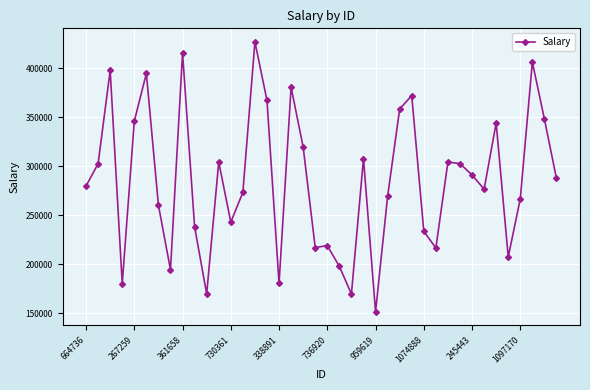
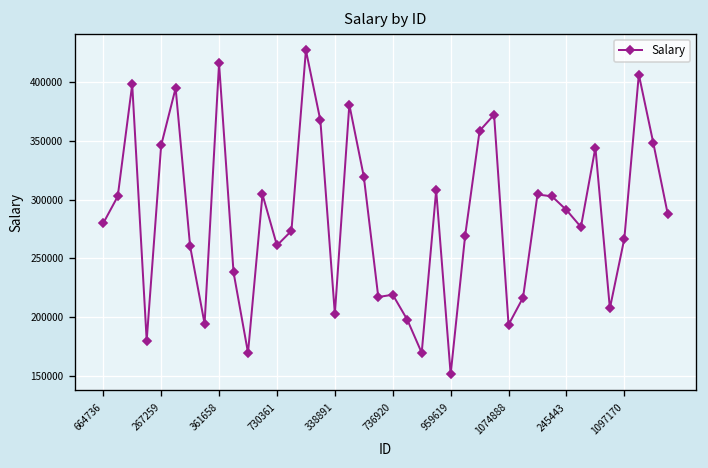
  {
    "664736": 280000,
    "267259": 350000,
    "361658": 420000,
-   "730361": 240000,
-   "338891": 180000,
+   "730361": 260000,
+   "338891": 200000,
    "736920": 220000,
    "959619": 150000,
-   "1074888": 230000,
+   "1074888": 190000,
    "245443": 290000,
    "1097170": 270000
  }
